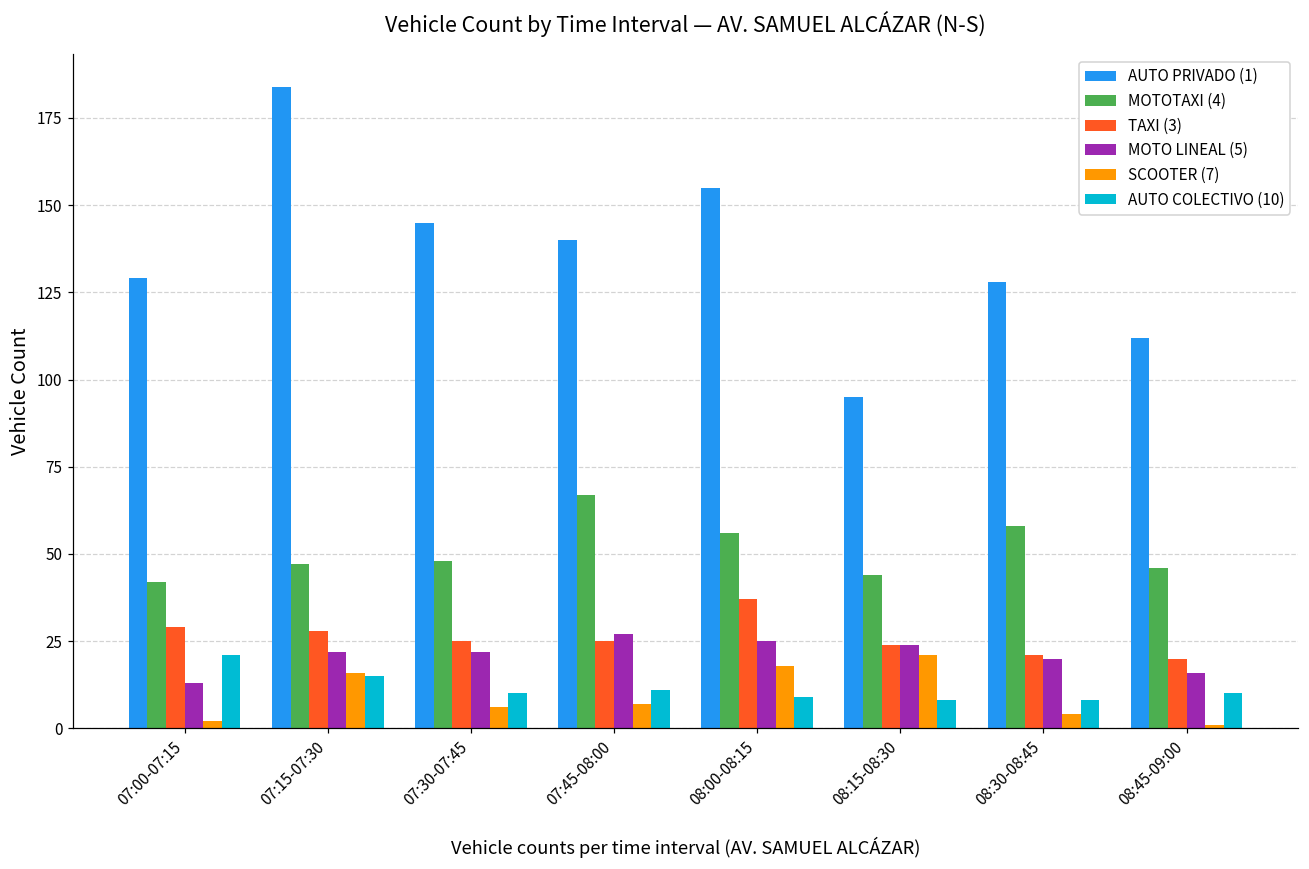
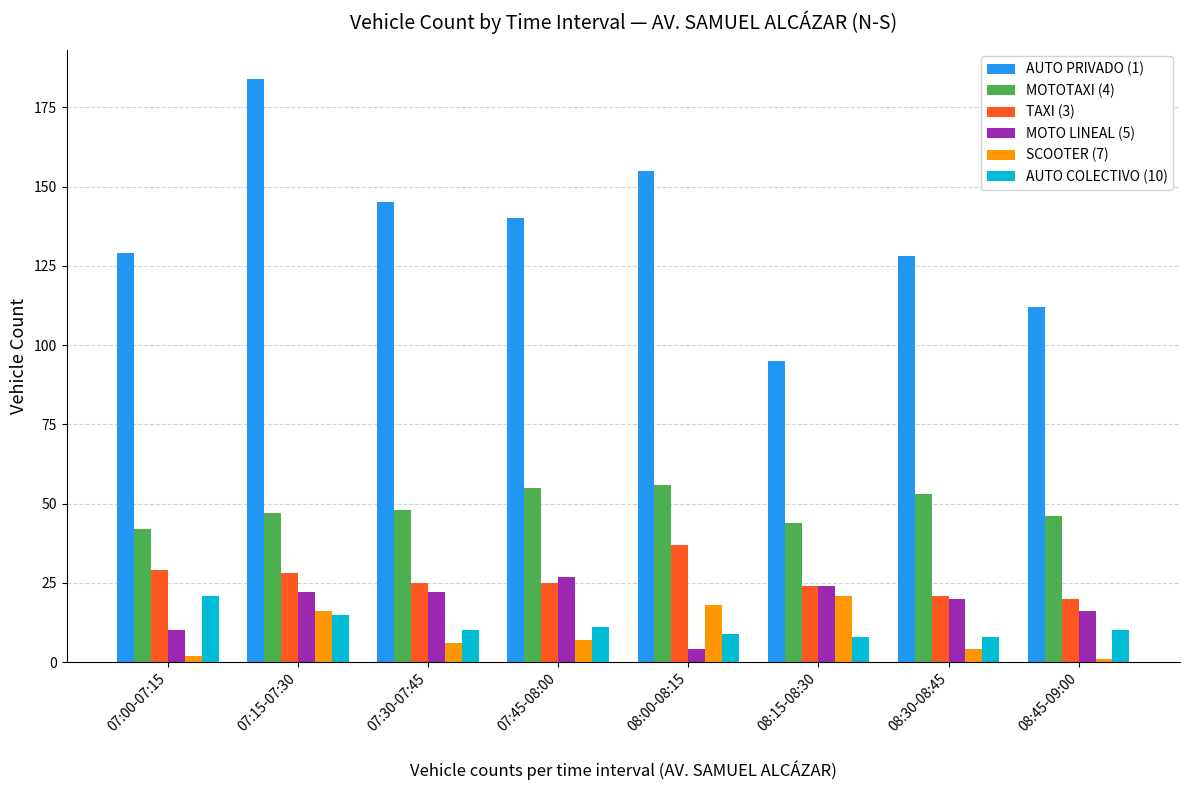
  {
    "MOTOTAXI (4)": {
      "07:00-07:15": 42,
      "07:15-07:30": 47,
      "07:30-07:45": 48,
-     "07:45-08:00": 67,
+     "07:45-08:00": 55,
      "08:00-08:15": 56,
      "08:15-08:30": 44,
-     "08:30-08:45": 58,
+     "08:30-08:45": 53,
      "08:45-09:00": 46
    },
    "TAXI (3)": {
      "07:00-07:15": 29,
      "07:15-07:30": 28,
      "07:30-07:45": 25,
      "07:45-08:00": 25,
      "08:00-08:15": 37,
      "08:15-08:30": 24,
      "08:30-08:45": 21,
      "08:45-09:00": 20
    },
    "MOTO LINEAL (5)": {
-     "07:00-07:15": 13,
+     "07:00-07:15": 10,
      "07:15-07:30": 22,
      "07:30-07:45": 22,
      "07:45-08:00": 27,
-     "08:00-08:15": 25,
+     "08:00-08:15": 4,
      "08:15-08:30": 24,
      "08:30-08:45": 20,
      "08:45-09:00": 16
    },
    "SCOOTER (7)": {
      "07:00-07:15": 2,
      "07:15-07:30": 16,
      "07:30-07:45": 6,
      "07:45-08:00": 7,
      "08:00-08:15": 18,
      "08:15-08:30": 21,
      "08:30-08:45": 4,
      "08:45-09:00": 1
    }
  }
